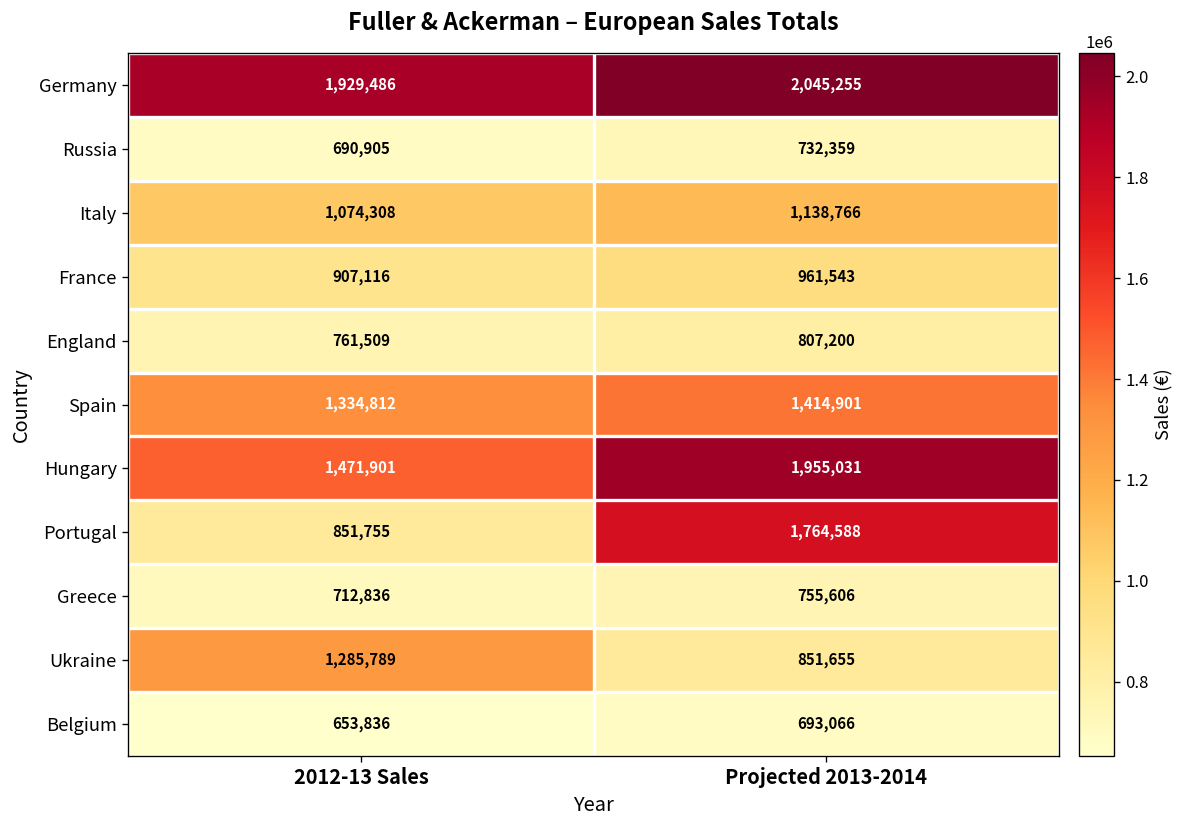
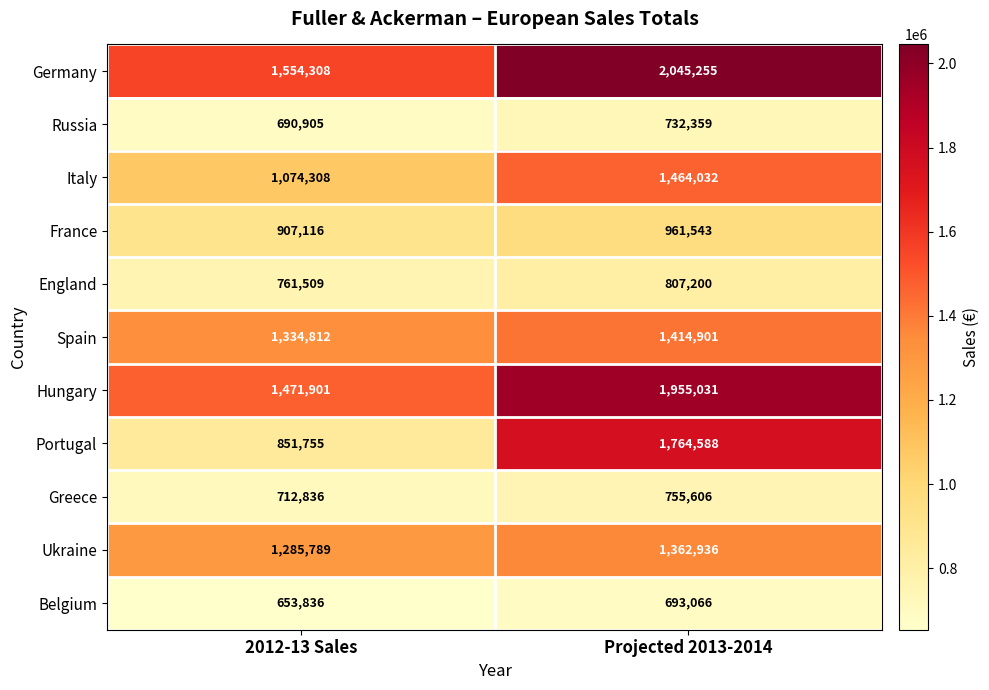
  {
    "Germany": {
-     "2012-13 Sales": "1,929,486",
+     "2012-13 Sales": "1,554,308",
      "Projected 2013-2014": "2,045,255"
    },
    "Russia": {
      "2012-13 Sales": "690,905",
      "Projected 2013-2014": "732,359"
    },
    "Italy": {
      "2012-13 Sales": "1,074,308",
-     "Projected 2013-2014": "1,138,766"
+     "Projected 2013-2014": "1,464,032"
    },
    "France": {
      "2012-13 Sales": "907,116",
      "Projected 2013-2014": "961,543"
    },
    "England": {
      "2012-13 Sales": "761,509",
      "Projected 2013-2014": "807,200"
    },
    "Spain": {
      "2012-13 Sales": "1,334,812",
      "Projected 2013-2014": "1,414,901"
    },
    "Hungary": {
      "2012-13 Sales": "1,471,901",
      "Projected 2013-2014": "1,955,031"
    },
    "Portugal": {
      "2012-13 Sales": "851,755",
      "Projected 2013-2014": "1,764,588"
    },
    "Greece": {
      "2012-13 Sales": "712,836",
      "Projected 2013-2014": "755,606"
    },
    "Ukraine": {
      "2012-13 Sales": "1,285,789",
-     "Projected 2013-2014": "851,655"
+     "Projected 2013-2014": "1,362,936"
    },
    "Belgium": {
      "2012-13 Sales": "653,836",
      "Projected 2013-2014": "693,066"
    }
  }
